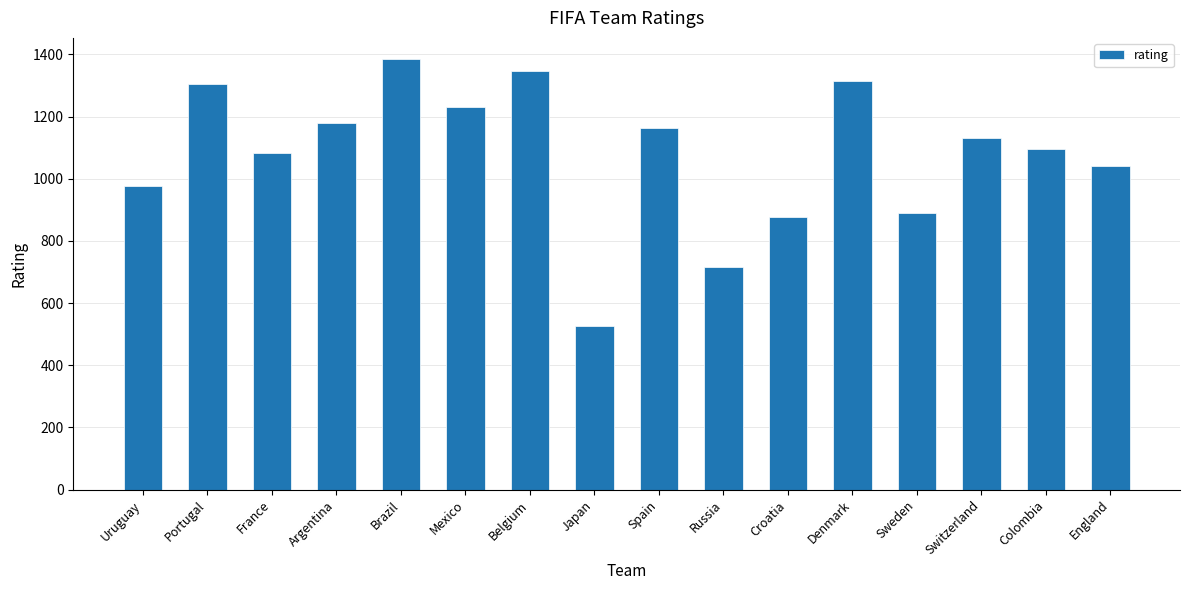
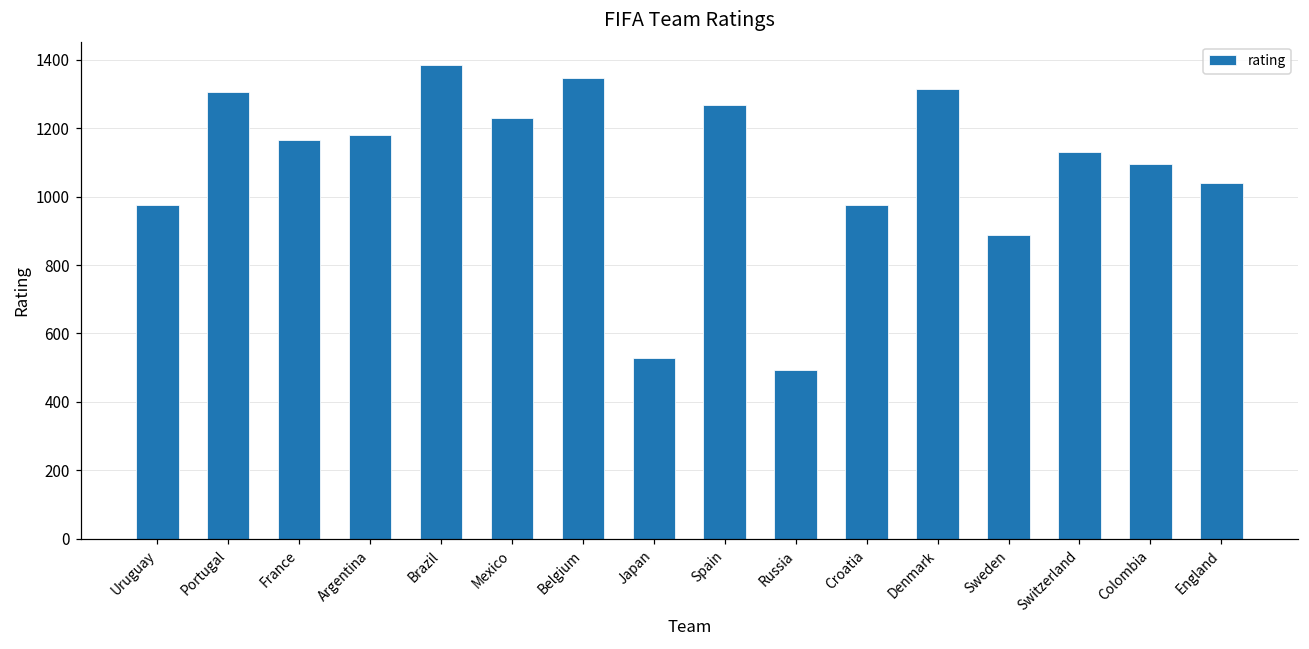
  {
    "Uruguay": 980,
    "Portugal": 1310,
-   "France": 1080,
+   "France": 1170,
    "Argentina": 1180,
    "Brazil": 1380,
    "Mexico": 1230,
    "Belgium": 1350,
    "Japan": 530,
-   "Spain": 1160,
-   "Russia": 720,
-   "Croatia": 880,
+   "Spain": 1270,
+   "Russia": 490,
+   "Croatia": 980,
    "Denmark": 1320,
    "Sweden": 890,
    "Switzerland": 1130,
    "Colombia": 1100,
    "England": 1040
  }
